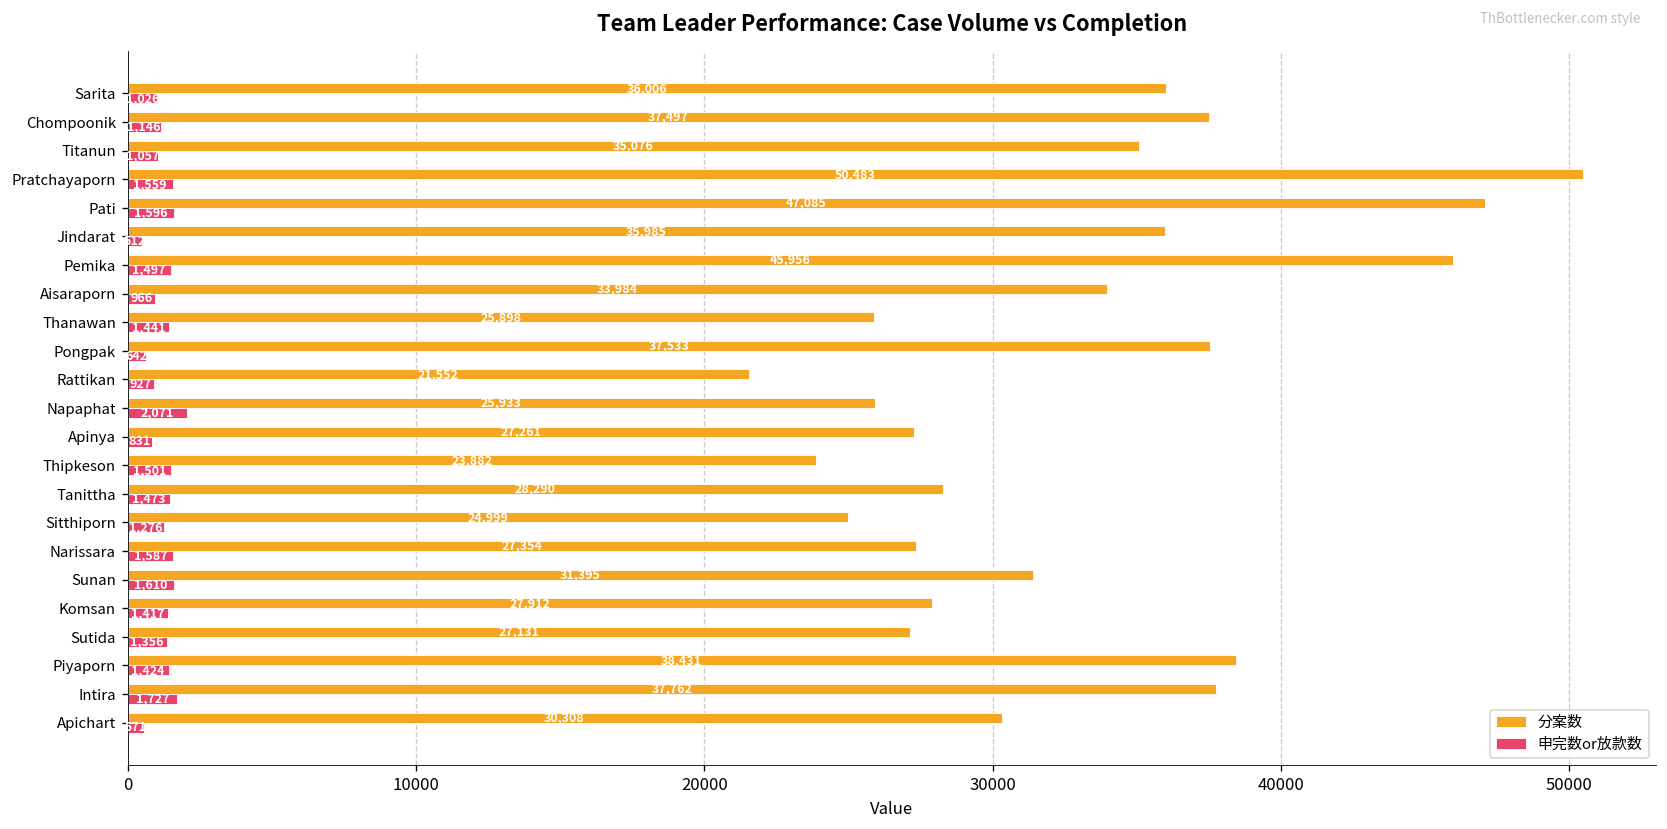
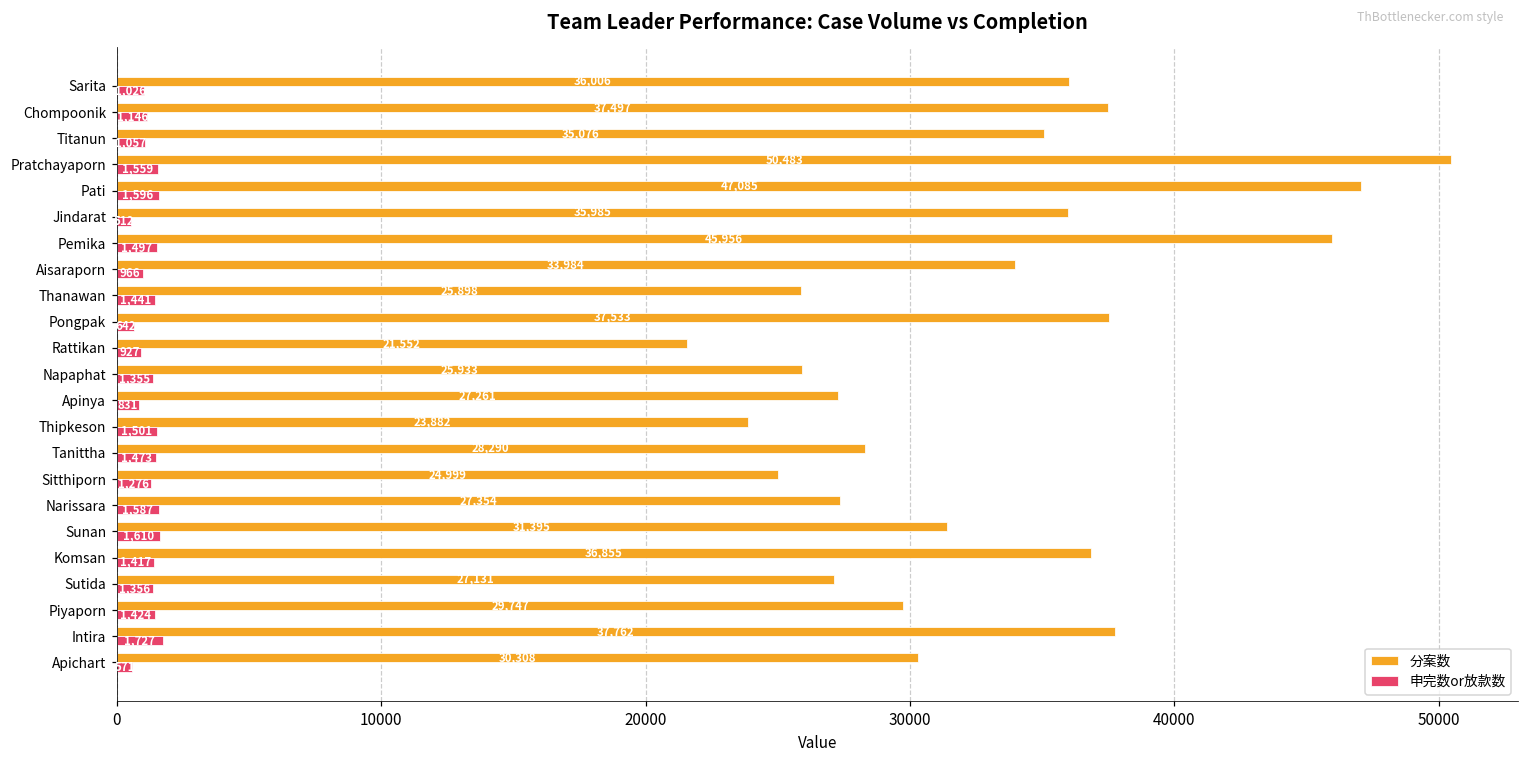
  {
    "分案数": {
      "Sarita": "36,006",
      "Chompoonik": "37,497",
      "Titanun": "35,076",
      "Pratchayaporn": "50,483",
      "Pati": "47,085",
      "Jindarat": "35,985",
      "Pemika": "45,956",
      "Aisaraporn": "33,984",
      "Thanawan": "25,898",
      "Pongpak": "37,533",
      "Rattikan": "21,552",
      "Napaphat": "25,933",
      "Apinya": "27,261",
      "Thipkeson": "23,882",
      "Tanittha": "28,290",
      "Sitthiporn": "24,999",
      "Narissara": "27,354",
      "Sunan": "31,395",
-     "Komsan": "27,912",
+     "Komsan": "36,855",
      "Sutida": "27,131",
-     "Piyaporn": "38,431",
+     "Piyaporn": "29,747",
      "Intira": "37,762",
      "Apichart": "30,308"
    },
    "申完数or放款数": {
      "Sarita": "1,026",
      "Chompoonik": "1,146",
      "Titanun": "1,057",
      "Pratchayaporn": "1,559",
      "Pati": "1,596",
      "Jindarat": "512",
      "Pemika": "1,497",
      "Aisaraporn": "966",
      "Thanawan": "1,441",
      "Pongpak": "642",
      "Rattikan": "927",
-     "Napaphat": "2,071",
+     "Napaphat": "1,355",
      "Apinya": "831",
      "Thipkeson": "1,501",
      "Tanittha": "1,473",
      "Sitthiporn": "1,276",
      "Narissara": "1,587",
      "Sunan": "1,610",
      "Komsan": "1,417",
      "Sutida": "1,356",
      "Piyaporn": "1,424",
      "Intira": "1,727",
      "Apichart": "571"
    }
  }
